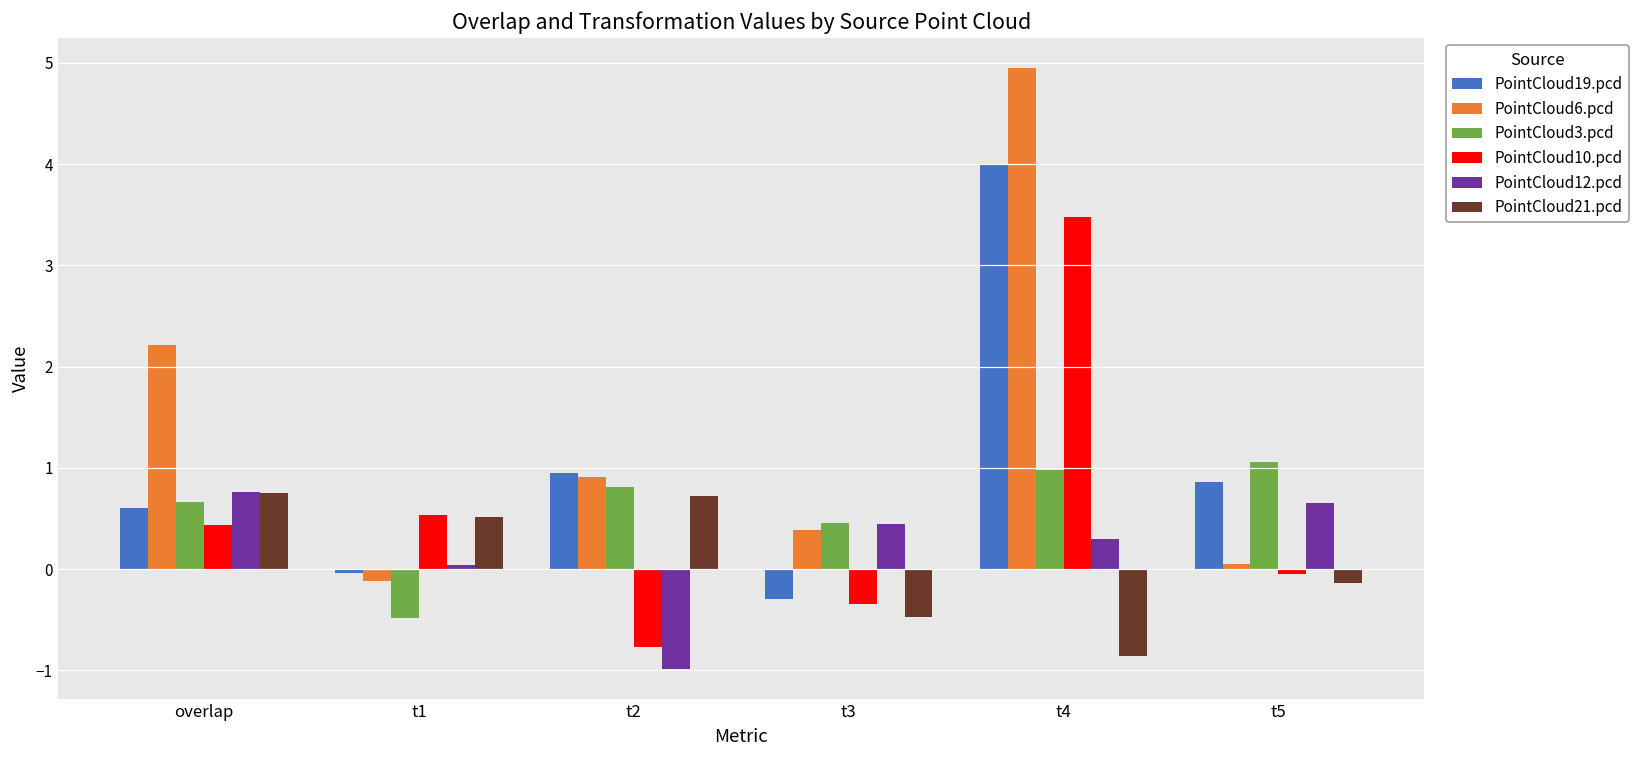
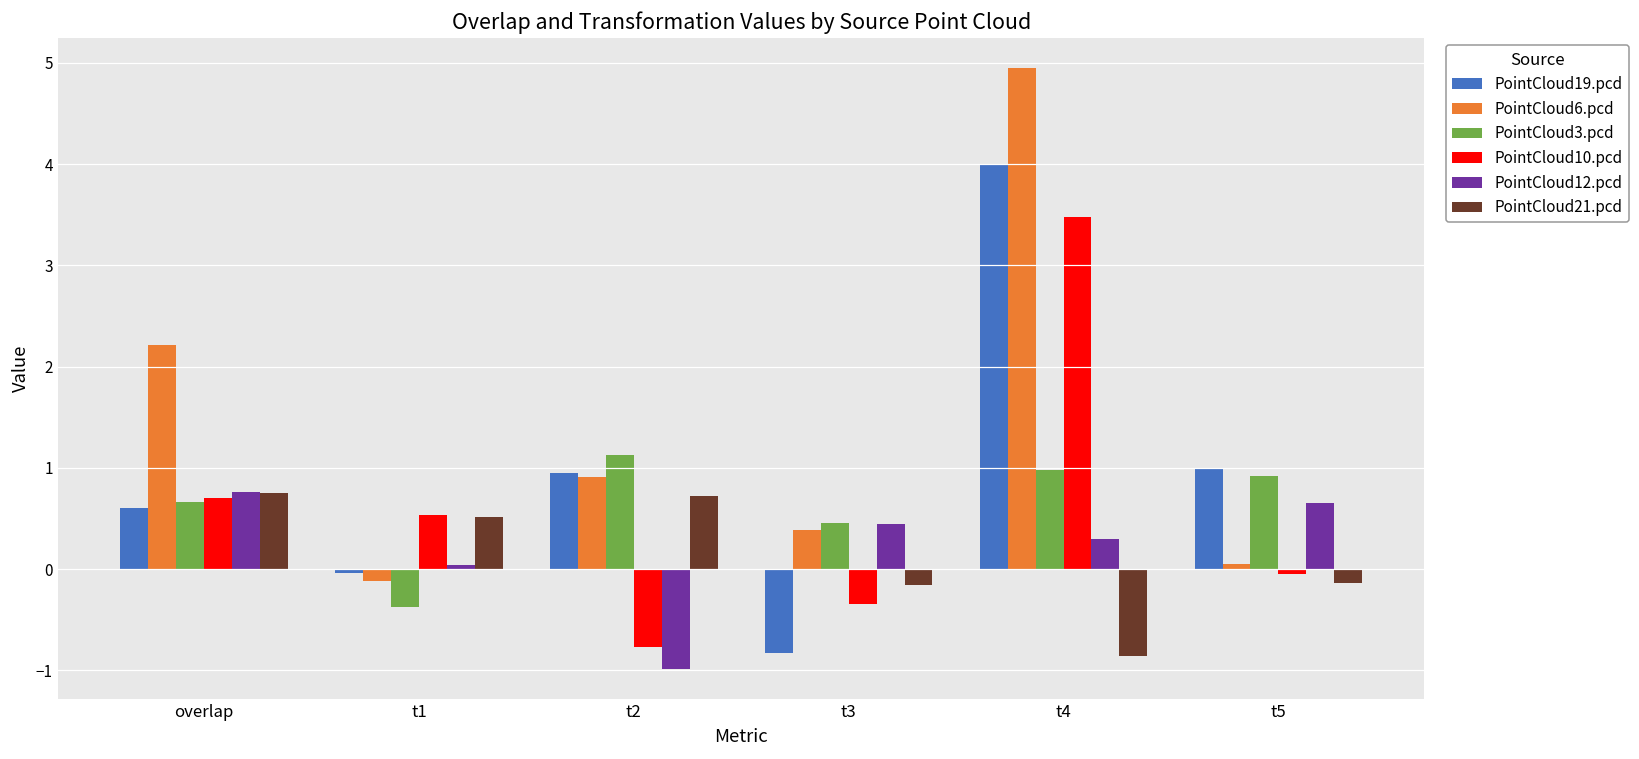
  {
    "PointCloud19.pcd": {
      "overlap": 0.6,
      "t1": 0.0,
      "t2": 1.0,
-     "t3": -0.3,
+     "t3": -0.8,
      "t4": 4.0,
-     "t5": 0.9
+     "t5": 1.0
    },
    "PointCloud6.pcd": {
      "overlap": 2.2,
      "t1": -0.1,
      "t2": 0.9,
      "t3": 0.4,
      "t4": 5.0,
      "t5": 0.0
    },
    "PointCloud3.pcd": {
      "overlap": 0.7,
-     "t1": -0.5,
-     "t2": 0.8,
+     "t1": -0.4,
+     "t2": 1.1,
      "t3": 0.5,
      "t4": 1.0,
-     "t5": 1.1
+     "t5": 0.9
    },
    "PointCloud10.pcd": {
-     "overlap": 0.4,
+     "overlap": 0.7,
      "t1": 0.5,
      "t2": -0.8,
      "t3": -0.3,
      "t4": 3.5,
      "t5": -0.1
    },
    "PointCloud12.pcd": {
      "overlap": 0.8,
      "t1": 0.0,
      "t2": -1.0,
      "t3": 0.4,
      "t4": 0.3,
      "t5": 0.6
    },
    "PointCloud21.pcd": {
      "overlap": 0.7,
      "t1": 0.5,
      "t2": 0.7,
-     "t3": -0.5,
+     "t3": -0.2,
      "t4": -0.9,
      "t5": -0.1
    }
  }
